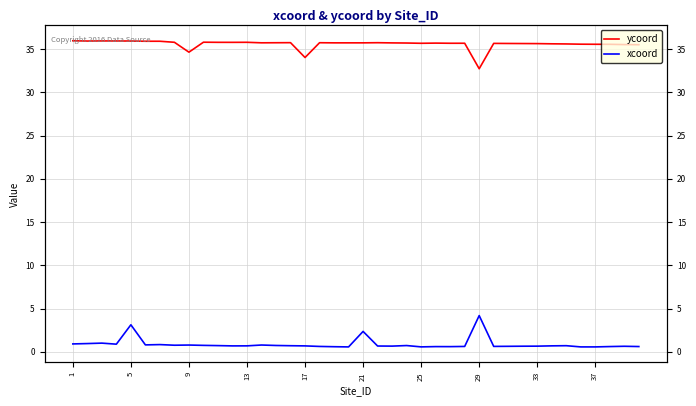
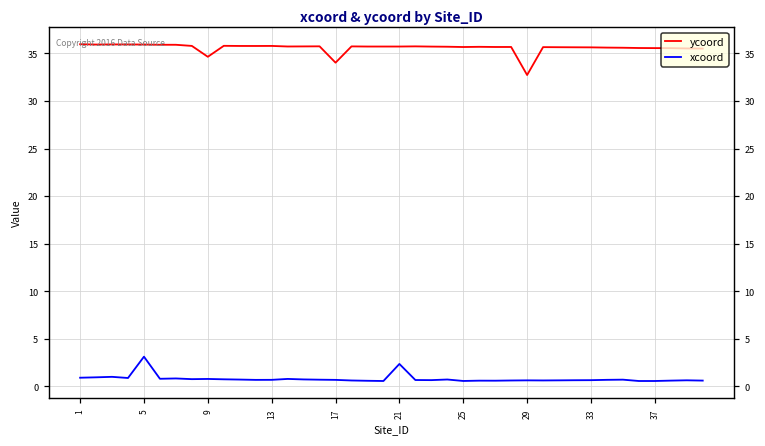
  {
    "xcoord": {
      "1": 1,
      "5": 3,
      "9": 1,
      "13": 1,
      "17": 1,
      "21": 2,
      "25": 1,
-     "29": 4,
+     "29": 1,
      "33": 1,
      "37": 1
    },
    "ycoord": {
      "9": 35,
      "13": 36,
      "17": 34,
      "21": 36,
      "25": 36,
      "29": 33,
      "33": 36,
      "37": 36
    }
  }
